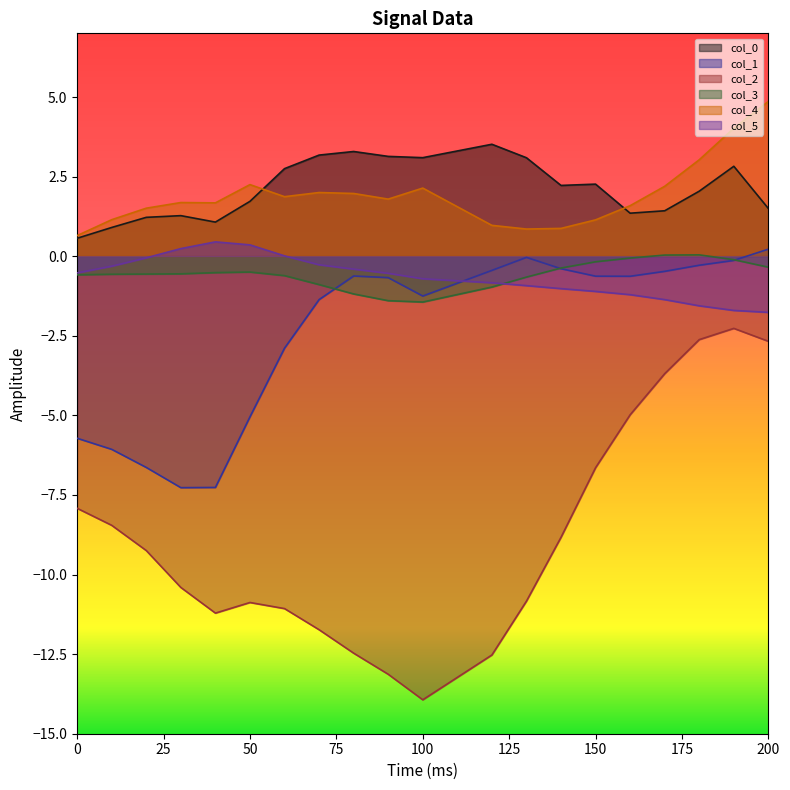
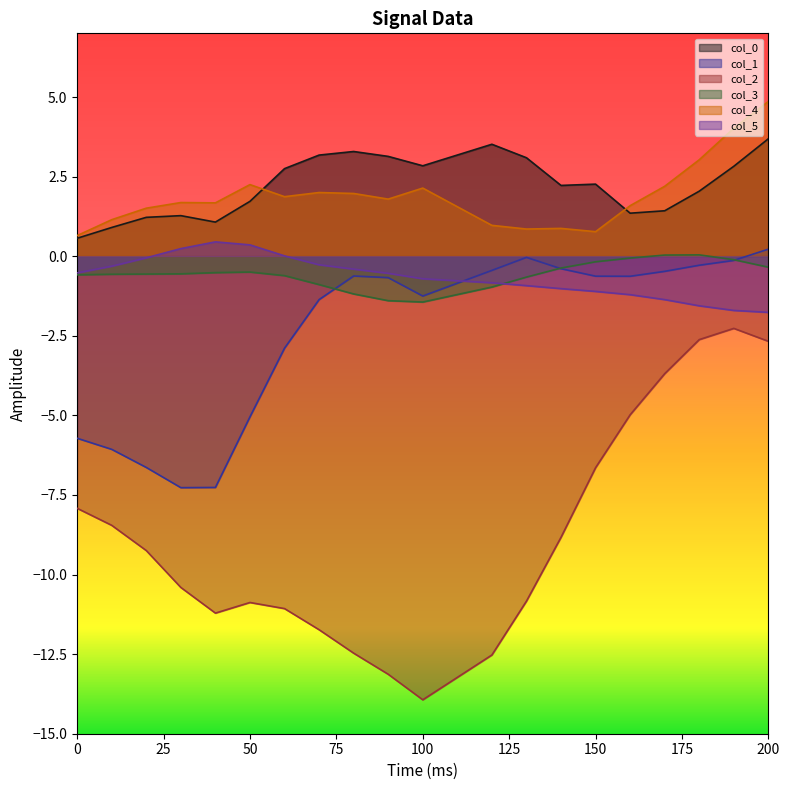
  {
    "col_0": {
      "0": 0.6,
      "50": 1.7,
-     "100": 3.1,
+     "100": 2.8,
      "150": 2.3,
-     "200": 1.5
+     "200": 3.7
    },
    "col_4": {
      "0": 0.6,
      "50": 2.2,
      "100": 2.1,
-     "150": 1.1,
+     "150": 0.8,
      "200": 4.9
    }
  }
